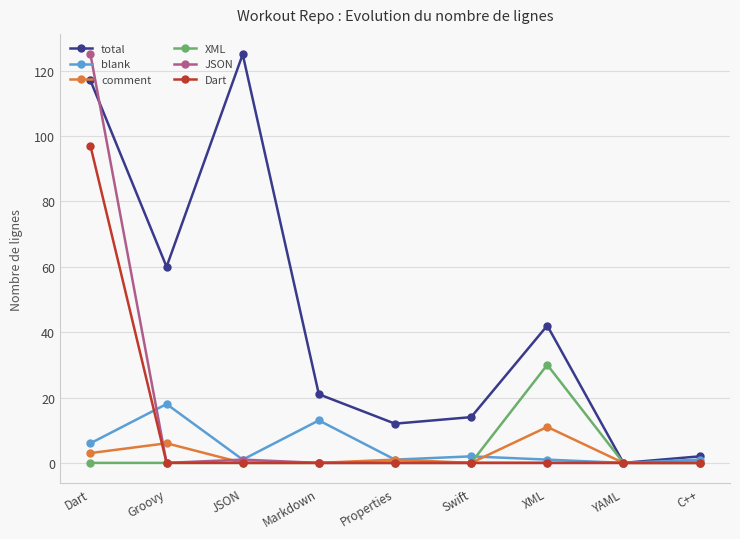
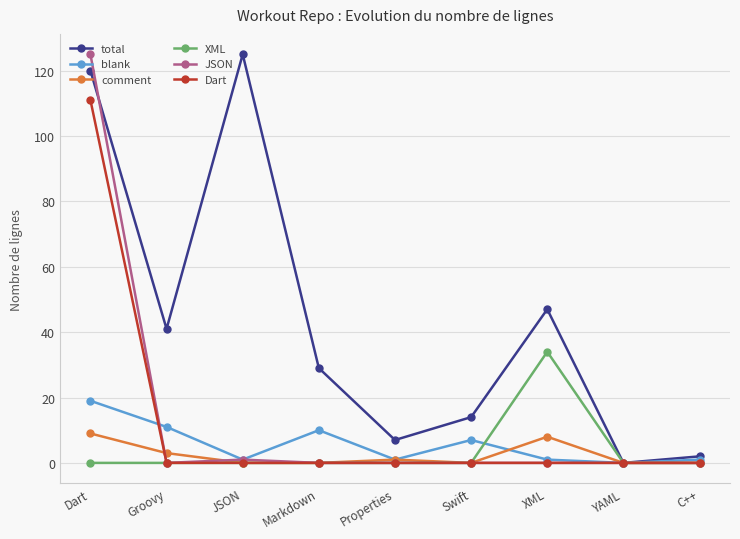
  {
    "total": {
-     "Dart": 117,
-     "Groovy": 60,
+     "Dart": 120,
+     "Groovy": 41,
      "JSON": 125,
-     "Markdown": 21,
-     "Properties": 12,
+     "Markdown": 29,
+     "Properties": 7,
      "Swift": 14,
-     "XML": 42,
+     "XML": 47,
      "C++": 2
    },
    "blank": {
-     "Dart": 6,
-     "Groovy": 18,
-     "Markdown": 13,
-     "Swift": 2,
+     "Dart": 19,
+     "Groovy": 11,
+     "Markdown": 10,
+     "Swift": 7,
      "XML": 1,
      "C++": 1
    },
    "comment": {
-     "Dart": 3,
-     "Groovy": 6,
-     "XML": 11
+     "Dart": 9,
+     "Groovy": 3,
+     "XML": 8
    },
    "XML": {
      "Dart": 0,
-     "XML": 30
+     "XML": 34
    },
    "JSON": {
      "Dart": 125
    },
    "Dart": {
-     "Dart": 97
+     "Dart": 111
    }
  }
